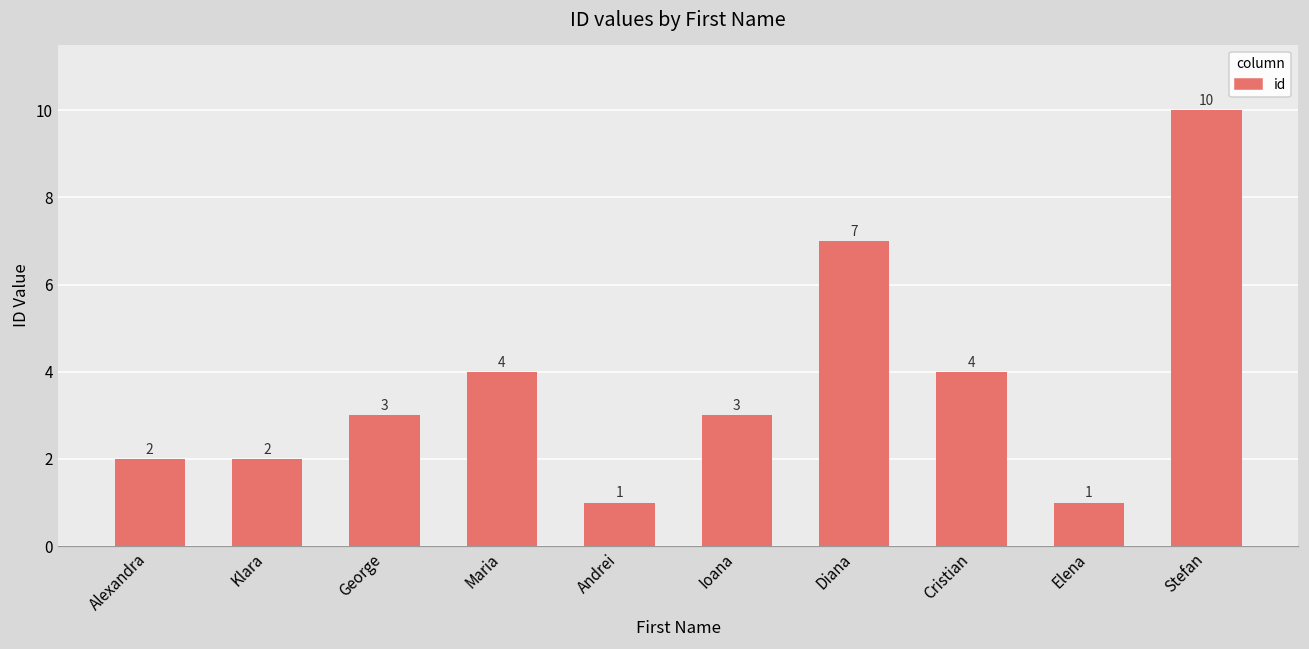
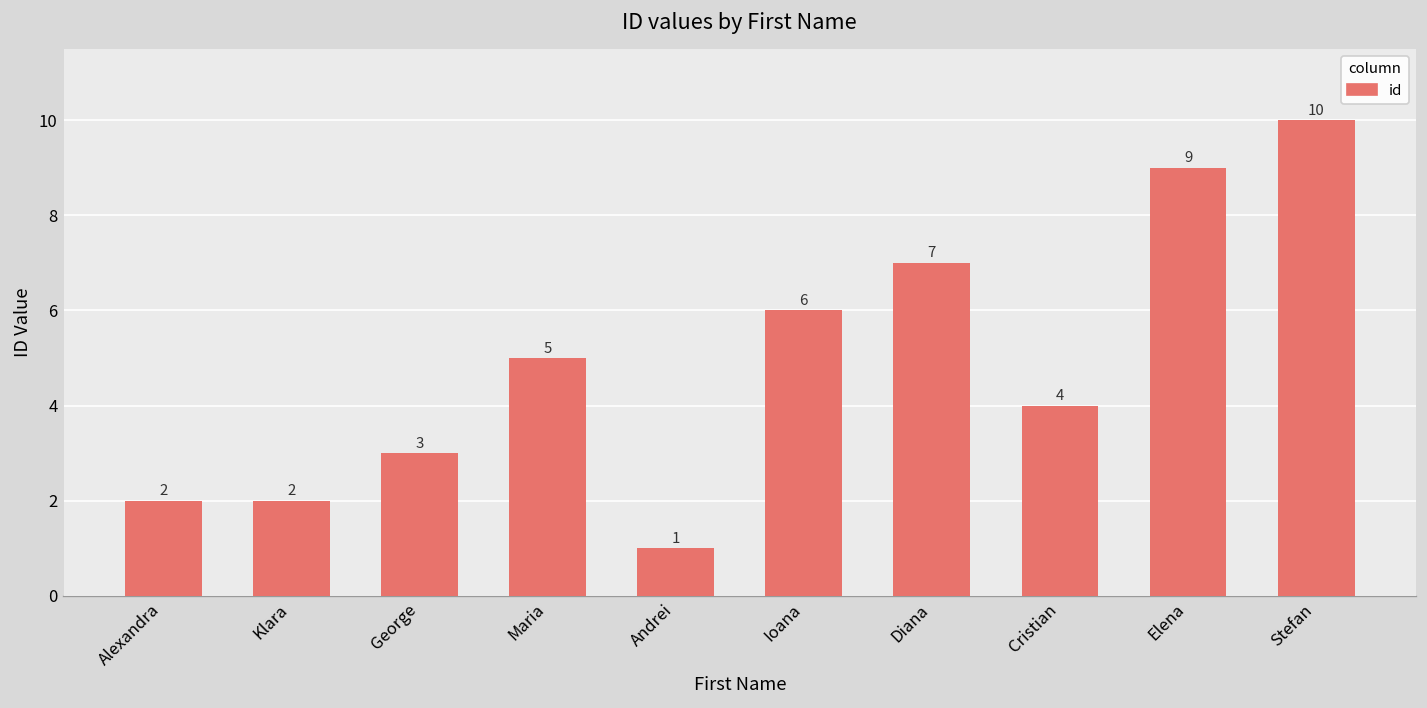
  {
    "Alexandra": 2,
    "Klara": 2,
    "George": 3,
-   "Maria": 4,
+   "Maria": 5,
    "Andrei": 1,
-   "Ioana": 3,
+   "Ioana": 6,
    "Diana": 7,
    "Cristian": 4,
-   "Elena": 1,
+   "Elena": 9,
    "Stefan": 10
  }
